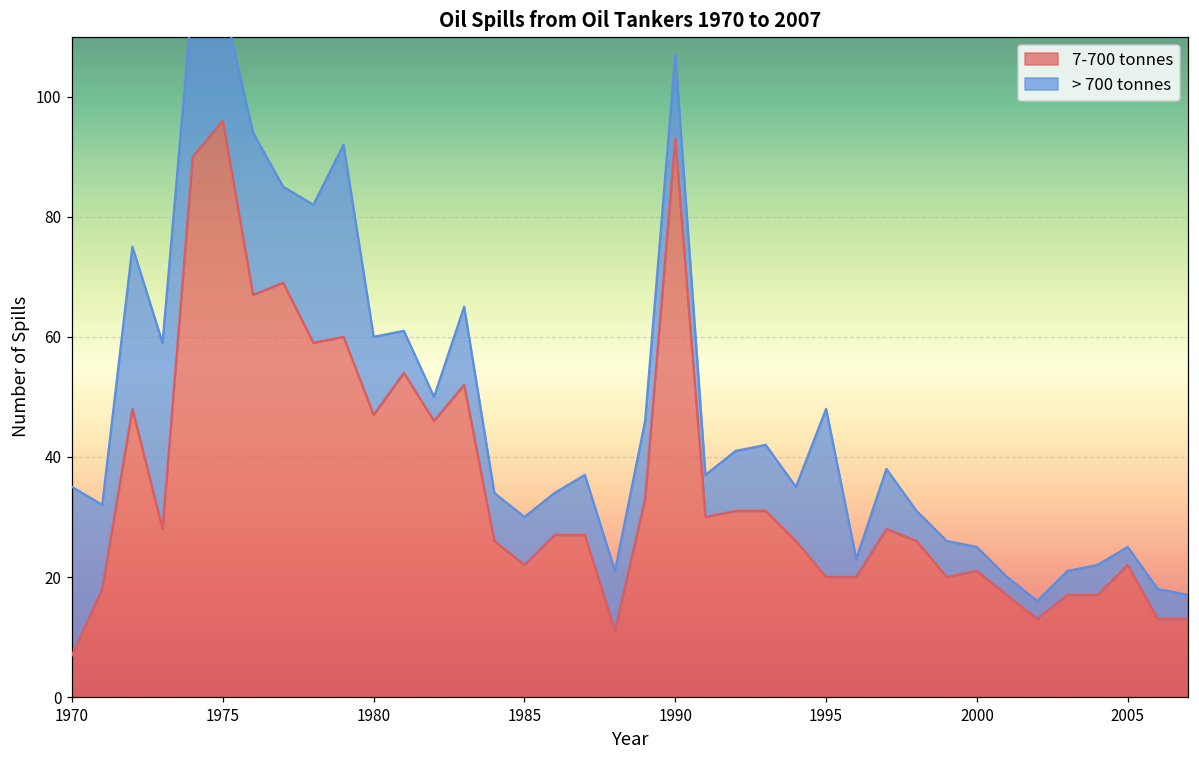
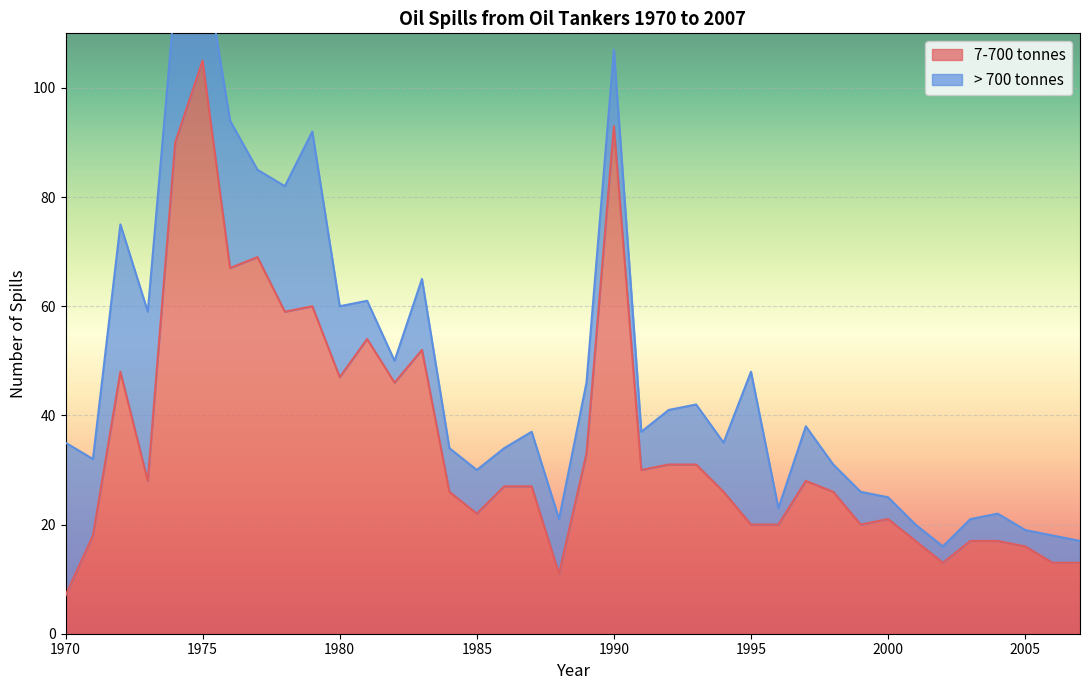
  {
    "7-700 tonnes": {
      "1970": 7,
-     "1975": 96,
+     "1975": 105,
      "1980": 47,
      "1985": 22,
      "1990": 93,
      "1995": 20,
      "2000": 21,
-     "2005": 22
+     "2005": 16
    },
    "> 700 tonnes": {
      "1970": 28,
      "1980": 13,
      "1985": 8,
      "1990": 14,
      "1995": 28,
      "2000": 4,
      "2005": 3
    }
  }
